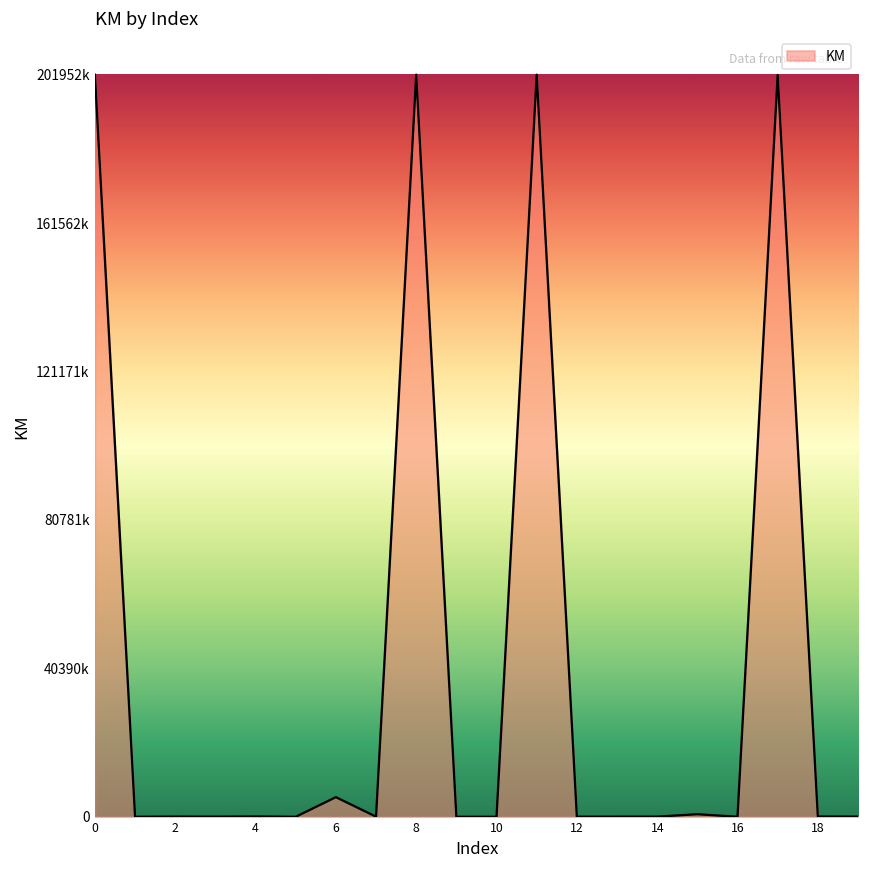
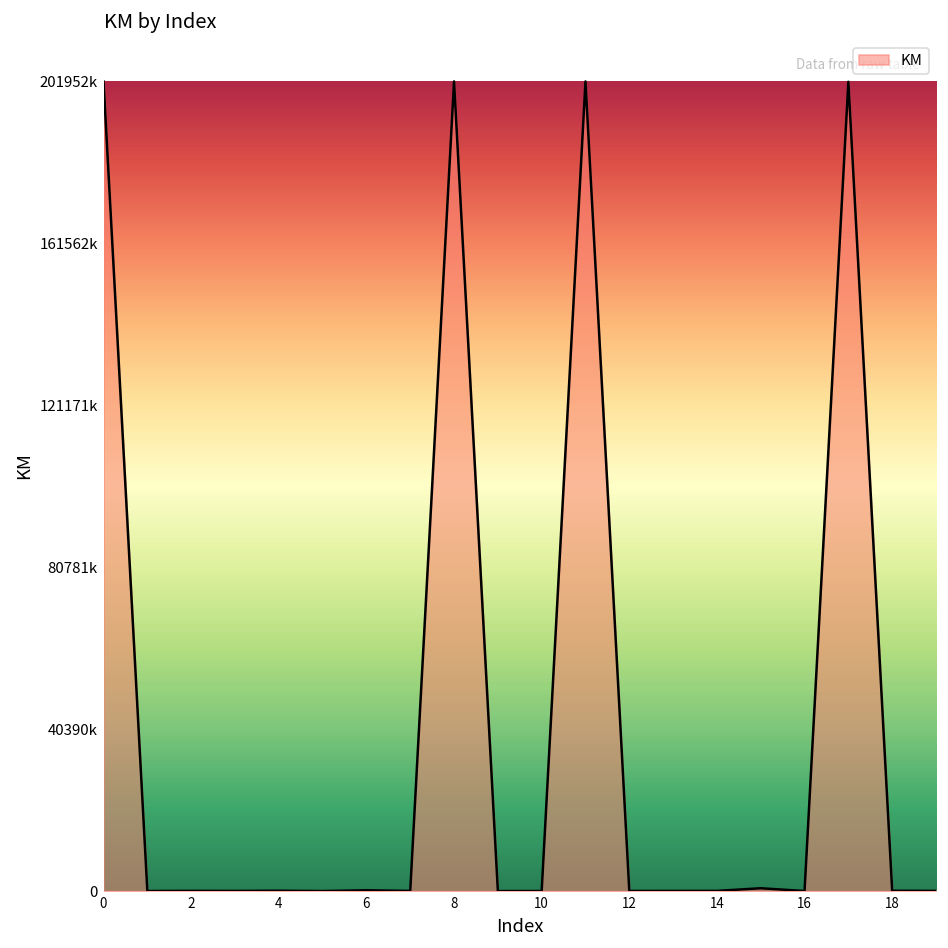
  {
    "0": 202000000,
    "2": 0,
    "4": 0,
-   "6": 5000000,
+   "6": 0,
    "8": 202000000,
    "10": 0,
    "12": 0,
    "14": 0,
    "16": 0,
    "18": 0
  }
